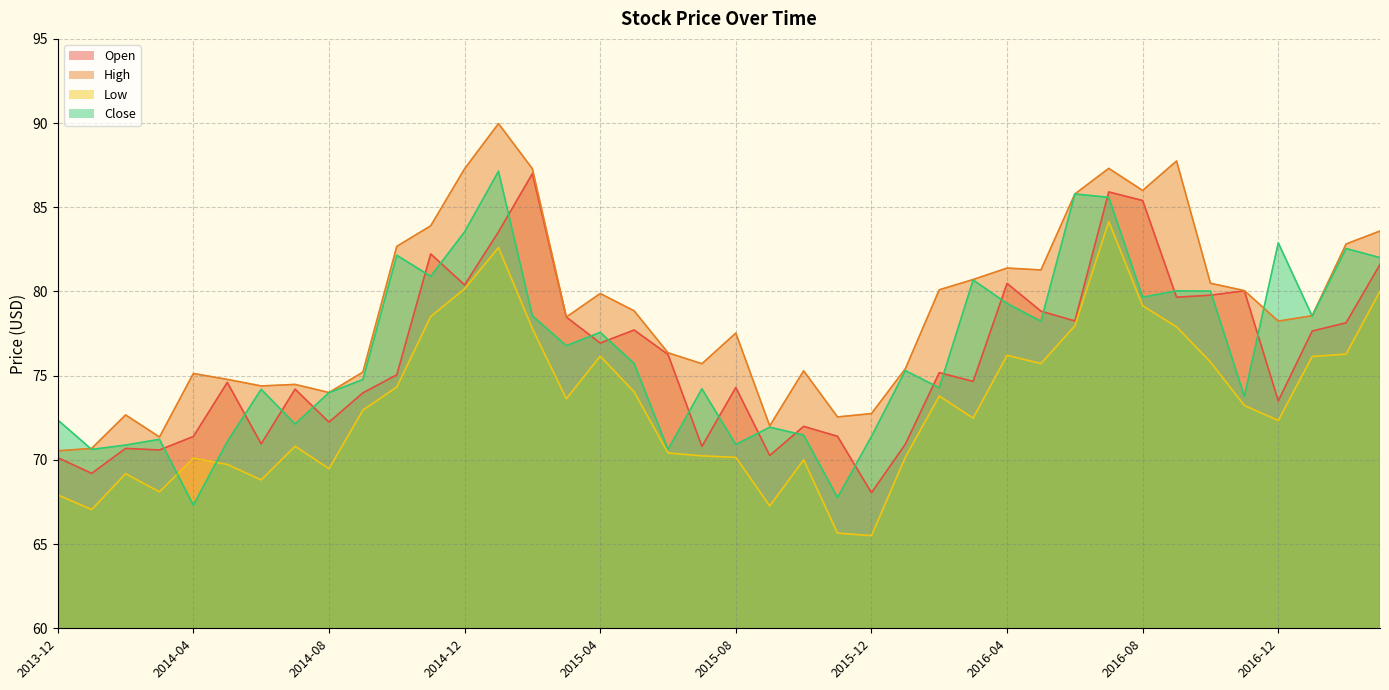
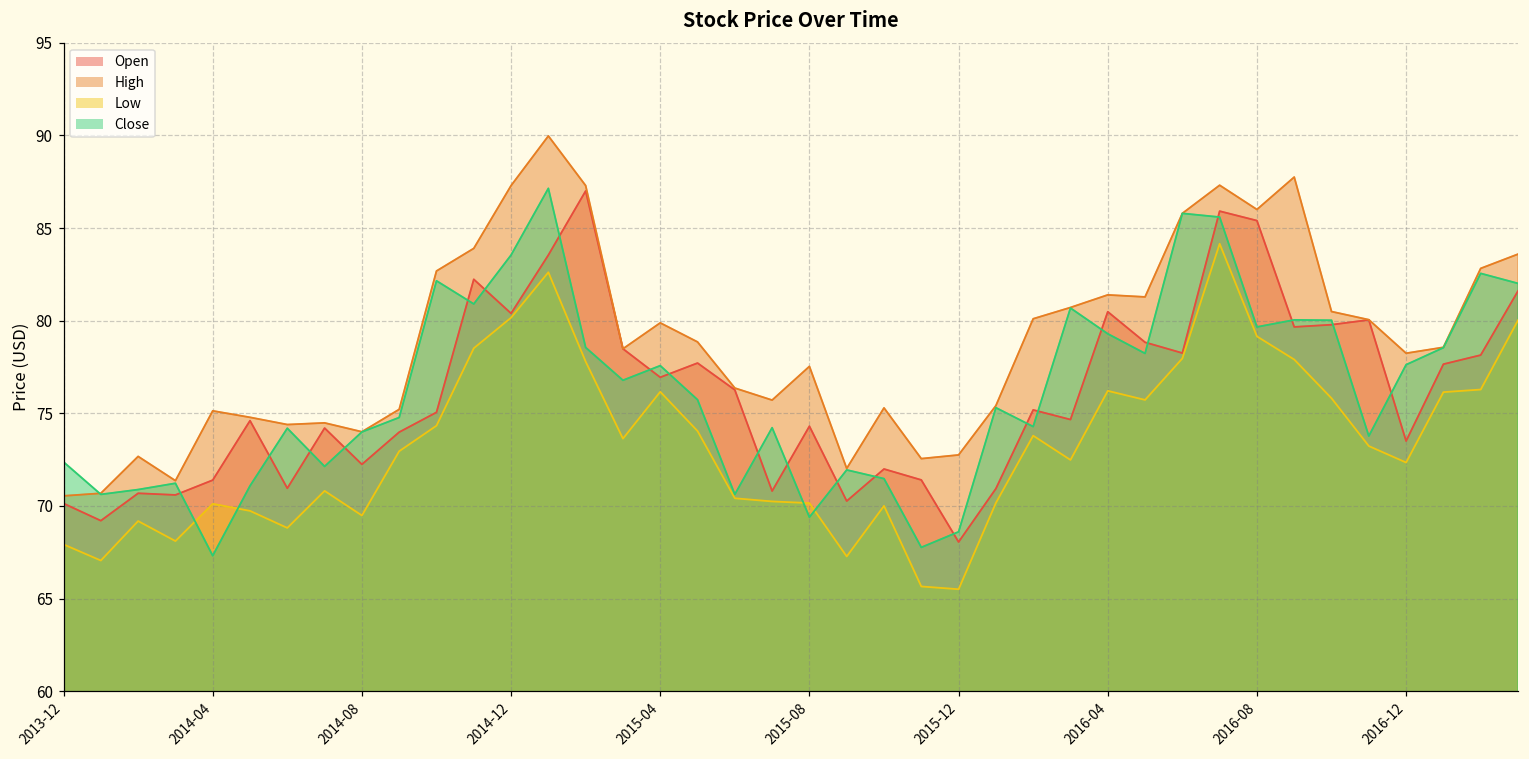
  {
    "Close": {
      "2013-12": 72.4,
      "2014-04": 67.3,
      "2014-12": 83.5,
      "2015-04": 77.6,
-     "2015-08": 70.9,
-     "2015-12": 71.4,
+     "2015-08": 69.4,
+     "2015-12": 68.6,
      "2016-04": 79.3,
      "2016-08": 79.7,
-     "2016-12": 82.9
+     "2016-12": 77.6
    }
  }
